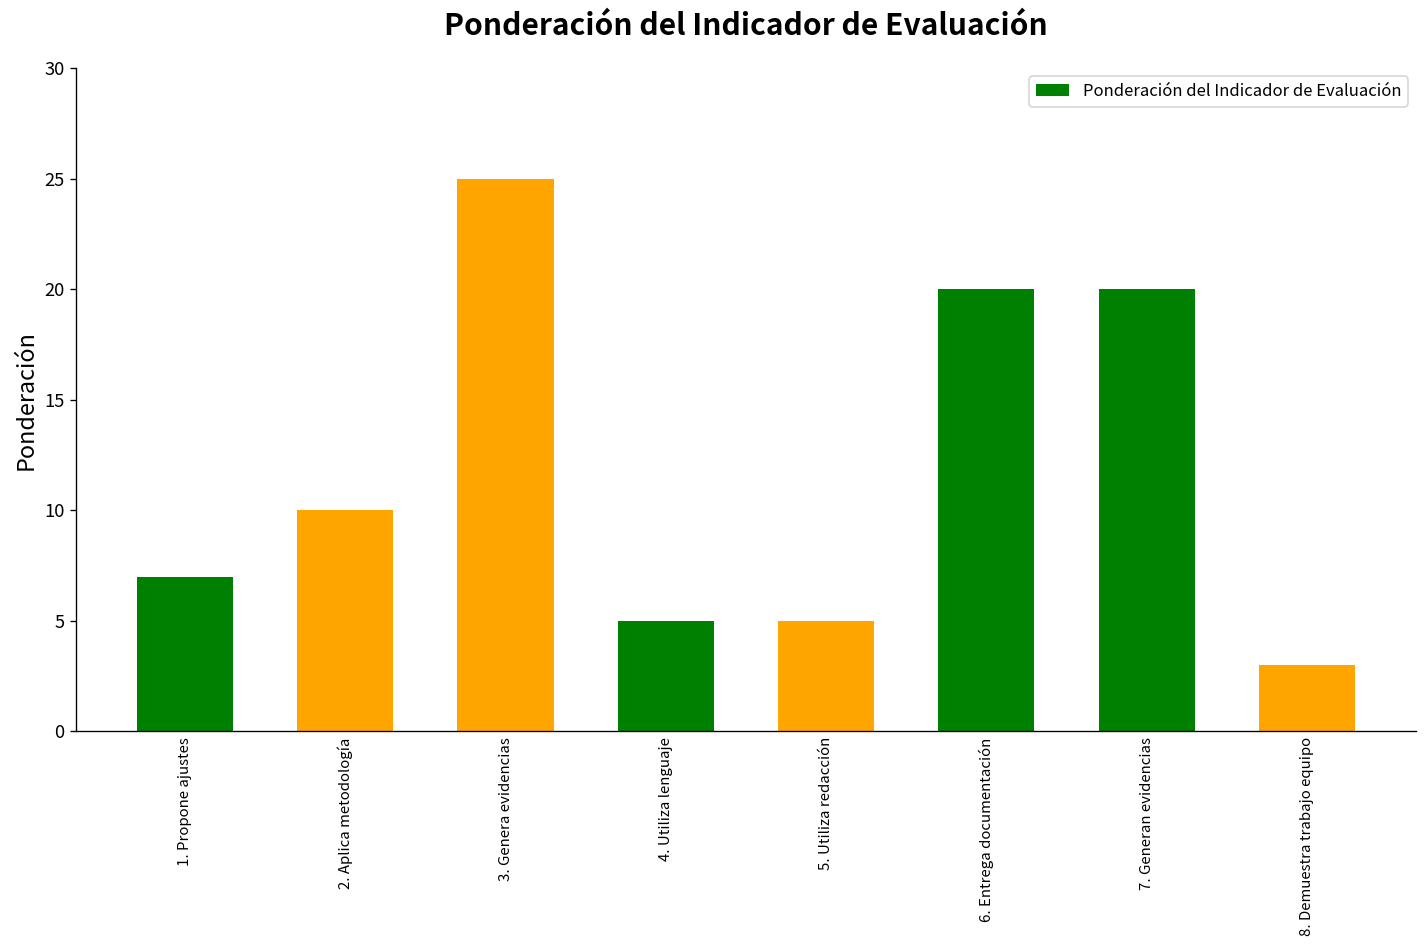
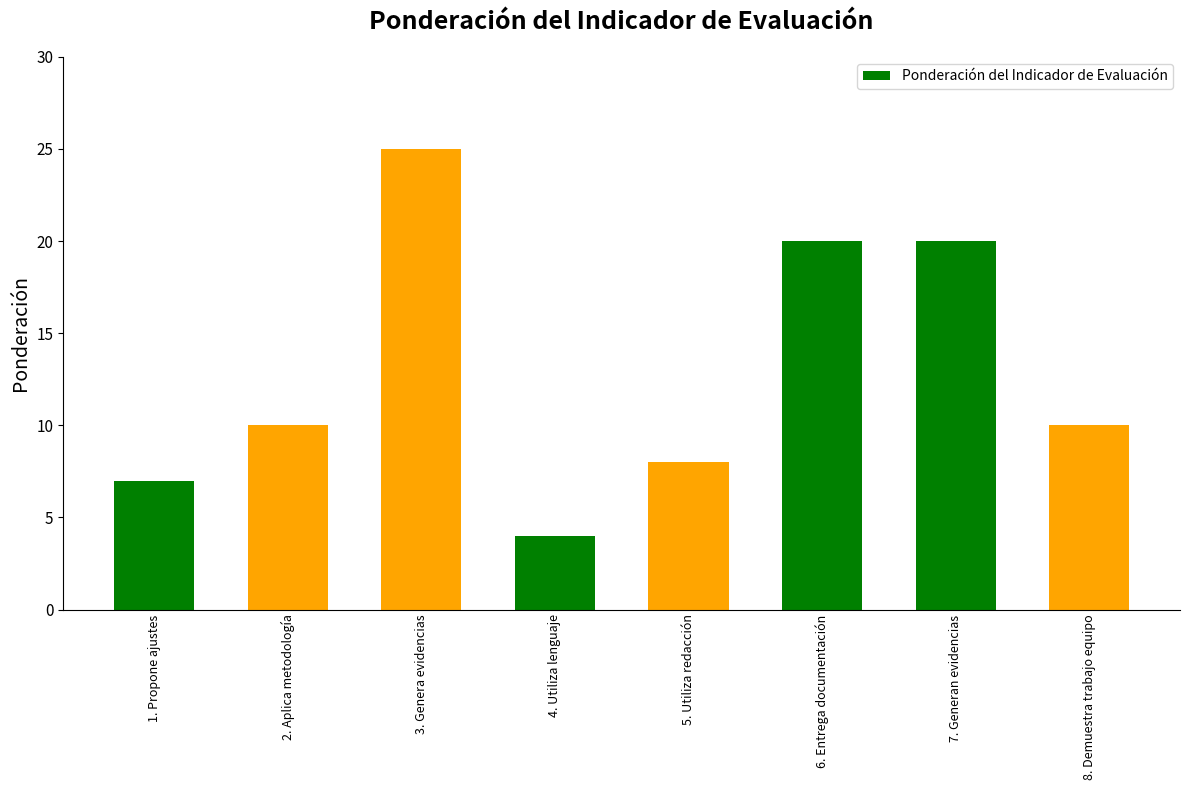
  {
    "1. Propone ajustes": 7,
    "2. Aplica metodología": 10,
    "3. Genera evidencias": 25,
-   "4. Utiliza lenguaje": 5,
-   "5. Utiliza redacción": 5,
+   "4. Utiliza lenguaje": 4,
+   "5. Utiliza redacción": 8,
    "6. Entrega documentación": 20,
    "7. Generan evidencias": 20,
-   "8. Demuestra trabajo equipo": 3
+   "8. Demuestra trabajo equipo": 10
  }
